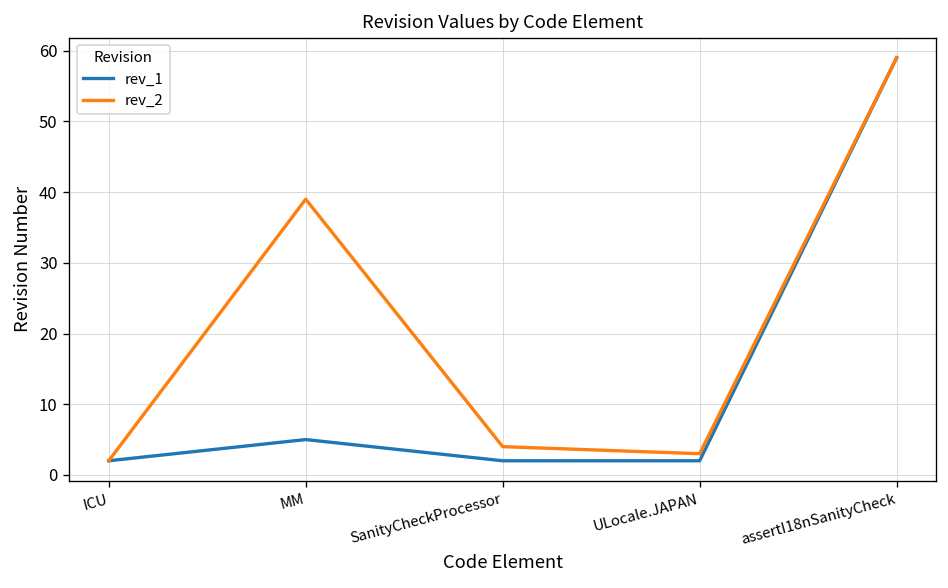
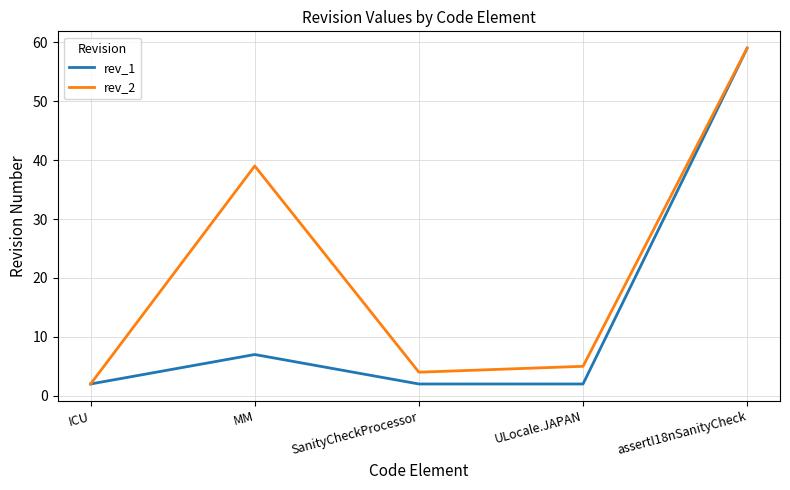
  {
    "rev_1": {
-     "MM": 5,
+     "MM": 7,
      "SanityCheckProcessor": 2,
      "ULocale.JAPAN": 2
    },
    "rev_2": {
      "MM": 39,
      "SanityCheckProcessor": 4,
-     "ULocale.JAPAN": 3
+     "ULocale.JAPAN": 5
    }
  }
